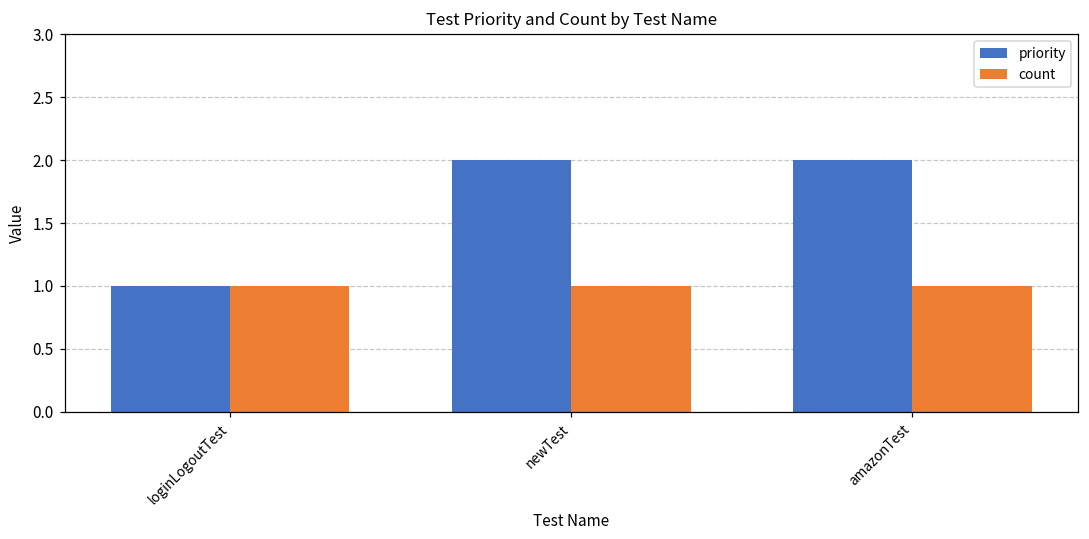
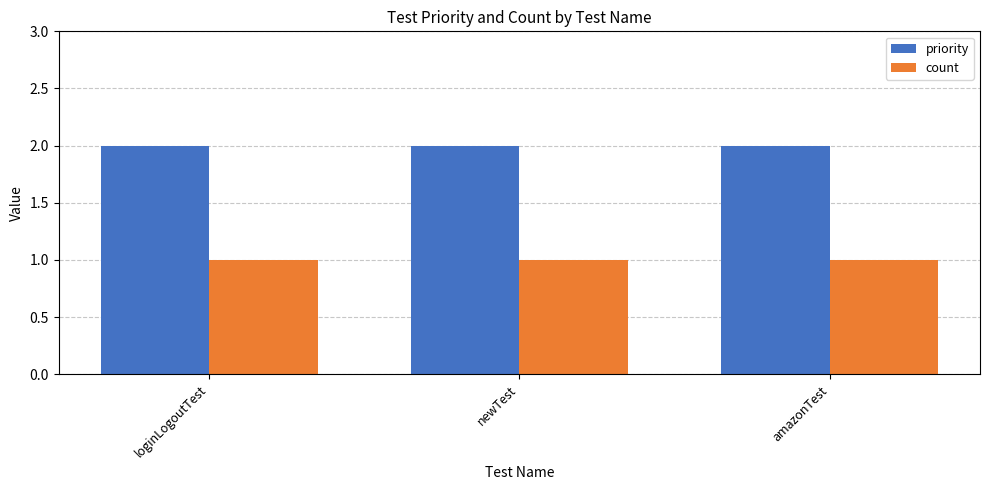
  {
    "priority": {
-     "loginLogoutTest": 1,
+     "loginLogoutTest": 2,
      "newTest": 2,
      "amazonTest": 2
    },
    "count": {
      "loginLogoutTest": 1,
      "newTest": 1,
      "amazonTest": 1
    }
  }
